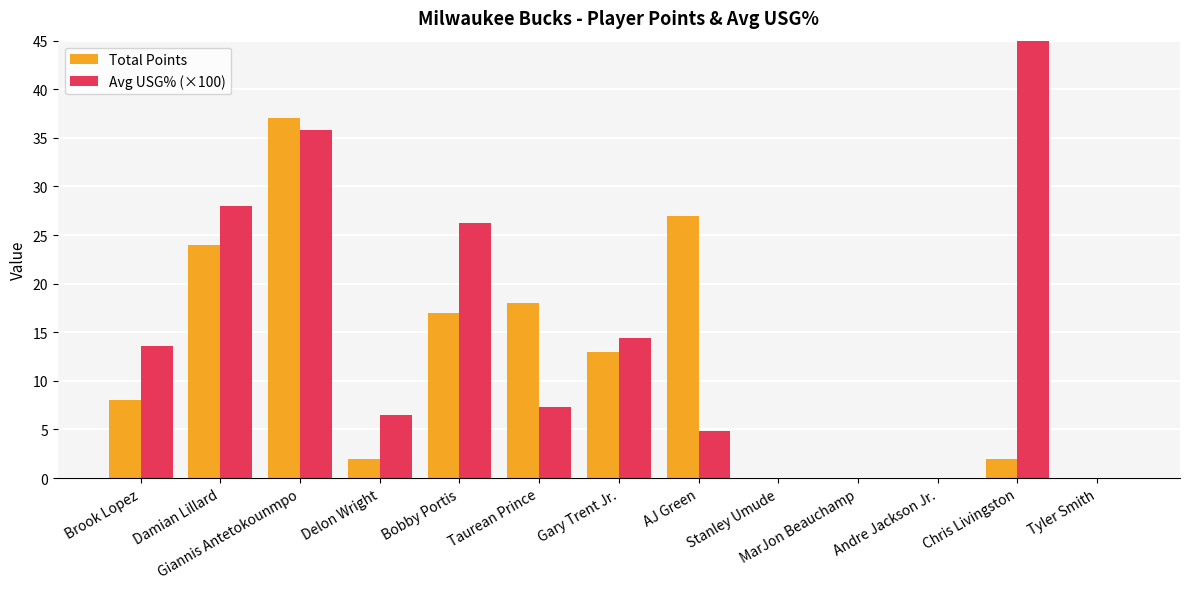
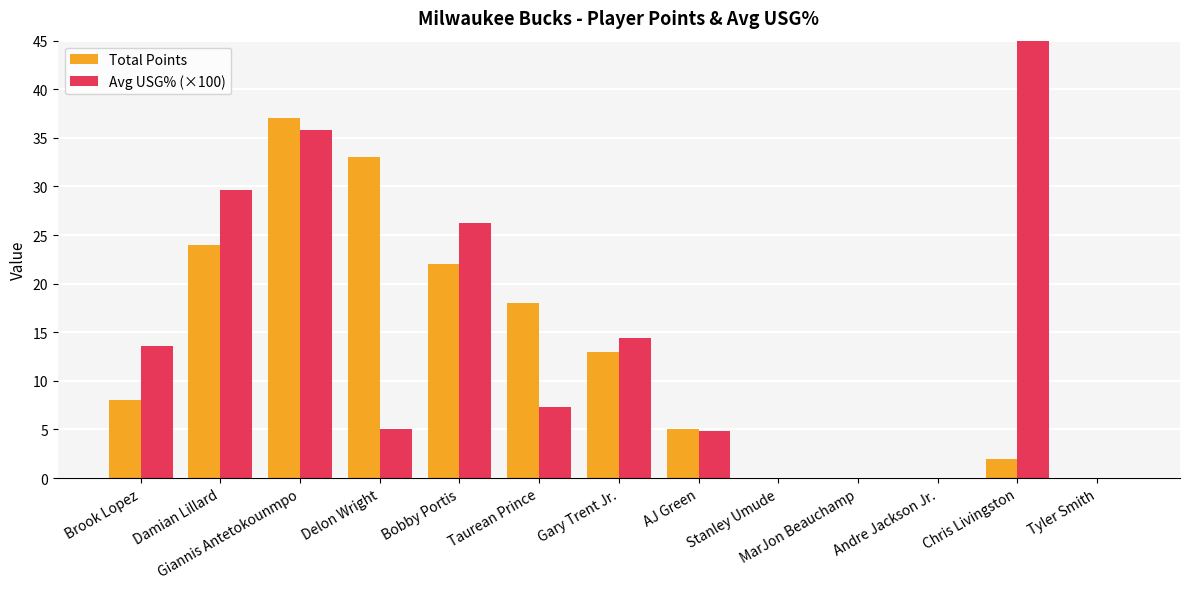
  {
    "Total Points": {
      "Brook Lopez": 8,
      "Damian Lillard": 24,
      "Giannis Antetokounmpo": 37,
-     "Delon Wright": 2,
-     "Bobby Portis": 17,
+     "Delon Wright": 33,
+     "Bobby Portis": 22,
      "Taurean Prince": 18,
      "Gary Trent Jr.": 13,
-     "AJ Green": 27,
+     "AJ Green": 5,
      "Stanley Umude": 0,
      "MarJon Beauchamp": 0,
      "Andre Jackson Jr.": 0,
      "Chris Livingston": 2,
      "Tyler Smith": 0
    },
    "Avg USG% (×100)": {
      "Brook Lopez": 14,
-     "Damian Lillard": 28,
+     "Damian Lillard": 30,
      "Giannis Antetokounmpo": 36,
-     "Delon Wright": 7,
+     "Delon Wright": 5,
      "Bobby Portis": 26,
      "Taurean Prince": 7,
      "Gary Trent Jr.": 14,
      "AJ Green": 5,
      "Stanley Umude": 0,
      "MarJon Beauchamp": 0,
      "Andre Jackson Jr.": 0,
      "Tyler Smith": 0
    }
  }
